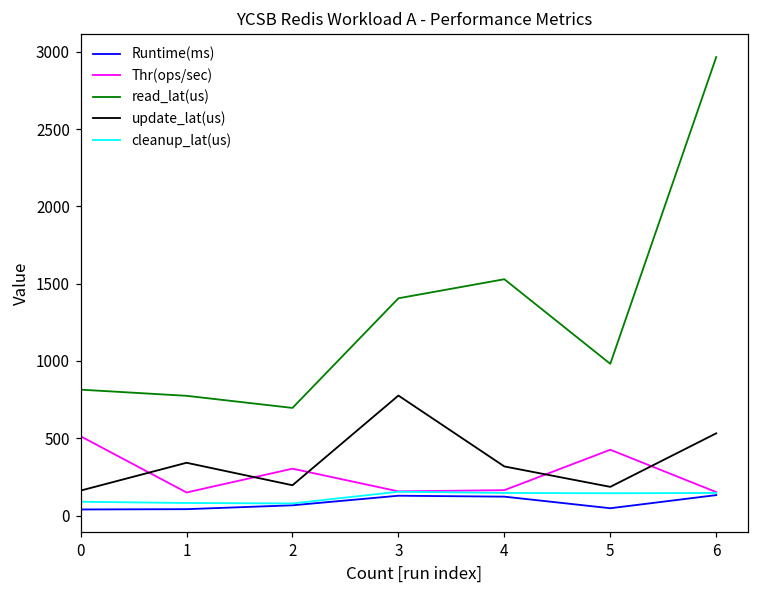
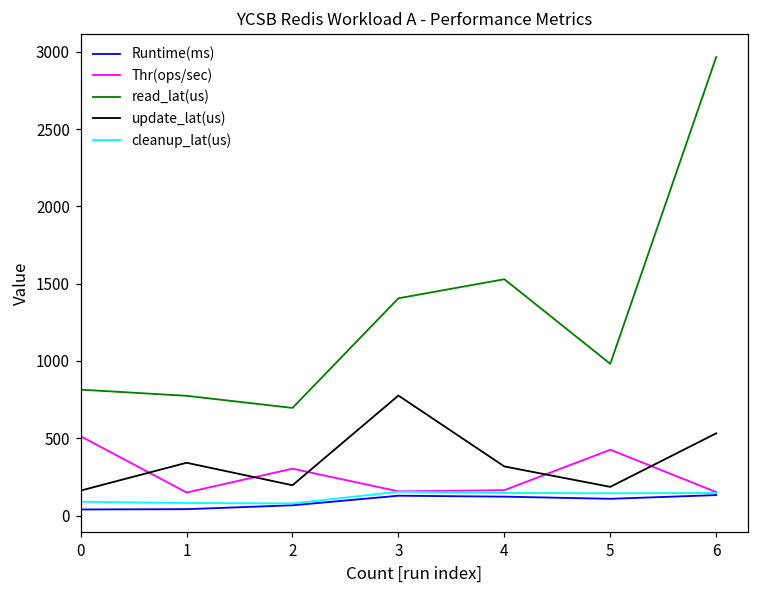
  {
    "Runtime(ms)": {
      "0": 40,
      "1": 40,
      "3": 130,
      "4": 120,
-     "5": 50
+     "5": 110
    },
    "Thr(ops/sec)": {
      "0": 510,
      "1": 150,
      "2": 300,
      "5": 430
    },
    "read_lat(us)": {
      "0": 810,
      "1": 770,
      "2": 700,
      "3": 1410,
      "4": 1530,
      "5": 980,
      "6": 2970
    },
    "update_lat(us)": {
      "0": 160,
      "1": 340,
      "2": 200,
      "3": 780,
      "4": 320,
      "5": 190,
      "6": 530
    },
    "cleanup_lat(us)": {
      "0": 90,
      "1": 80,
      "5": 140
    }
  }
